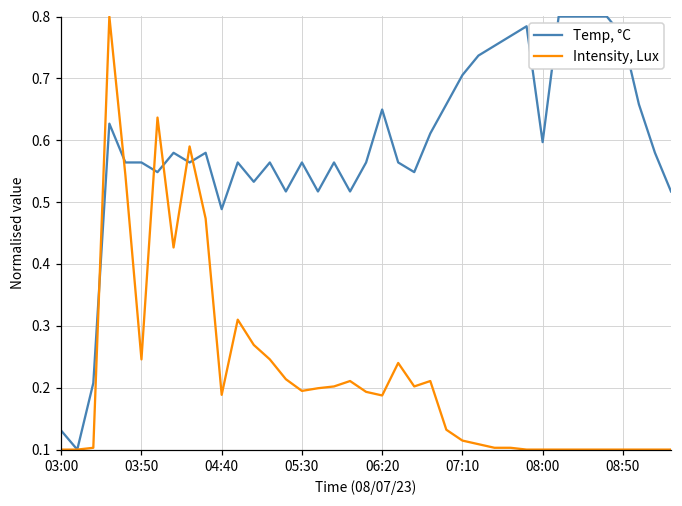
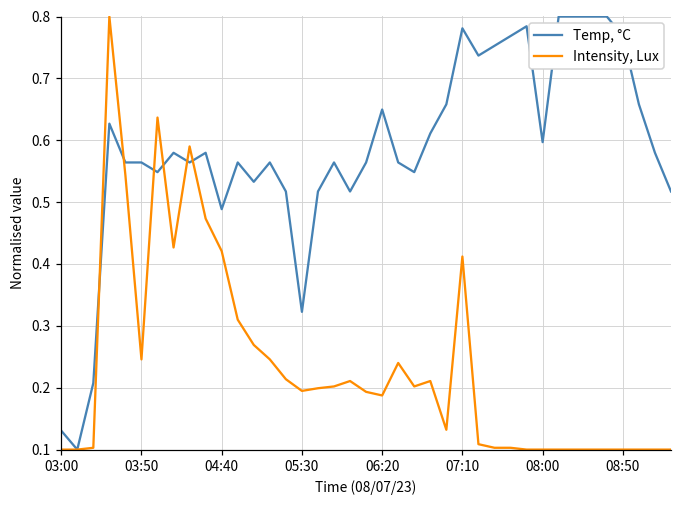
  {
    "Temp, °C": {
      "03:00": 0.13,
      "03:50": 0.56,
      "04:40": 0.49,
-     "05:30": 0.56,
+     "05:30": 0.32,
      "06:20": 0.65,
-     "07:10": 0.71,
+     "07:10": 0.78,
      "08:00": 0.60
    },
    "Intensity, Lux": {
      "03:00": 0.10,
      "03:50": 0.25,
-     "04:40": 0.19,
+     "04:40": 0.42,
      "05:30": 0.19,
      "06:20": 0.19,
-     "07:10": 0.11,
+     "07:10": 0.41,
      "08:00": 0.10,
      "08:50": 0.10
    }
  }
